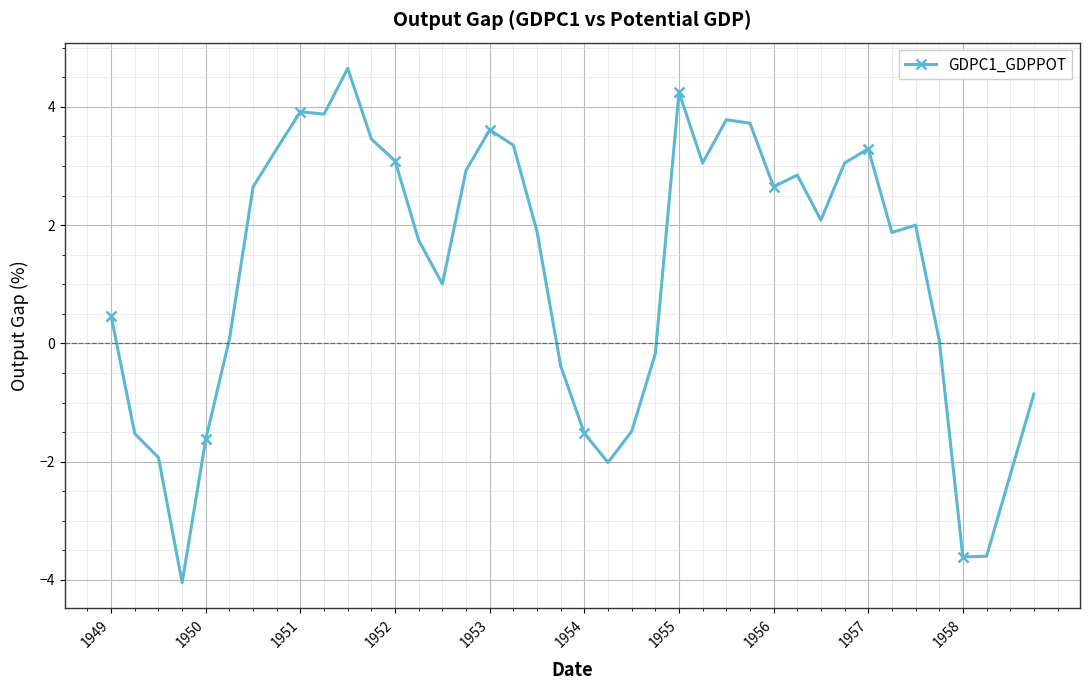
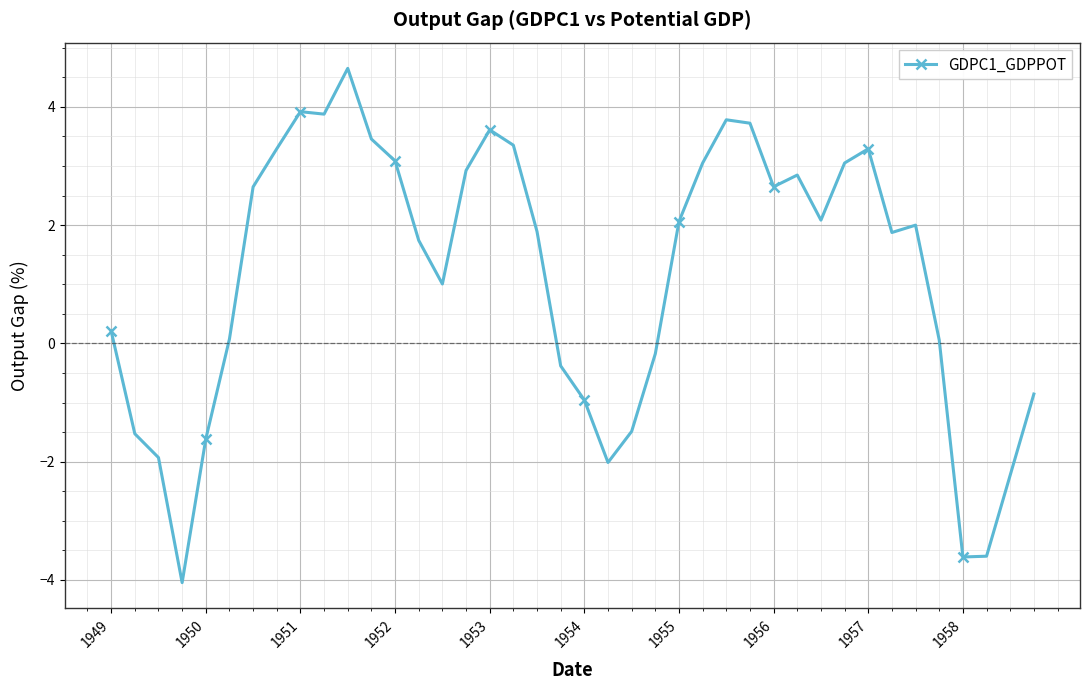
  {
-   "1949": 0.5,
+   "1949": 0.2,
    "1950": -1.6,
    "1951": 3.9,
    "1952": 3.1,
    "1953": 3.6,
-   "1954": -1.5,
-   "1955": 4.2,
+   "1954": -1.0,
+   "1955": 2.1,
    "1956": 2.6,
    "1957": 3.3,
    "1958": -3.6
  }
